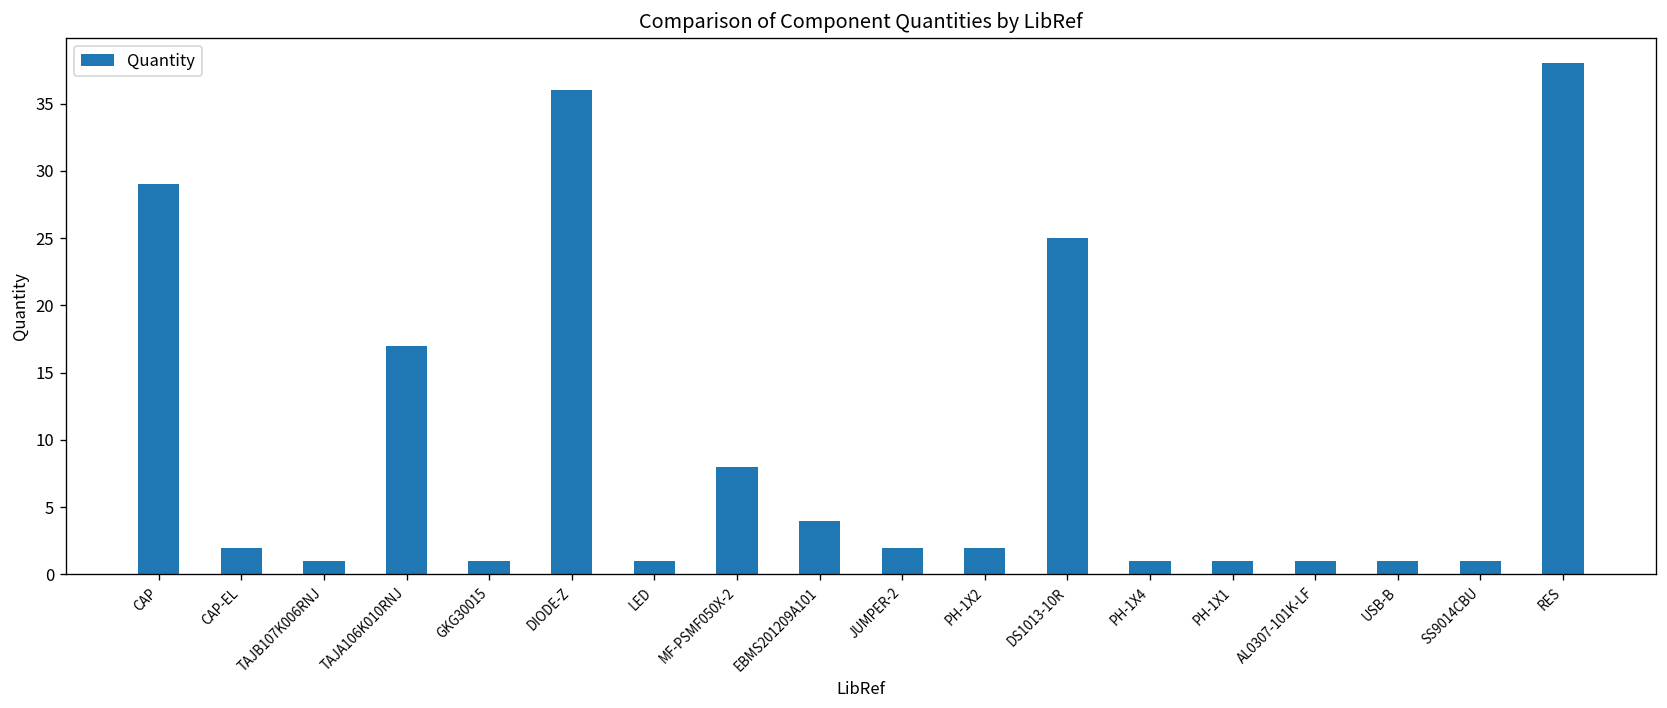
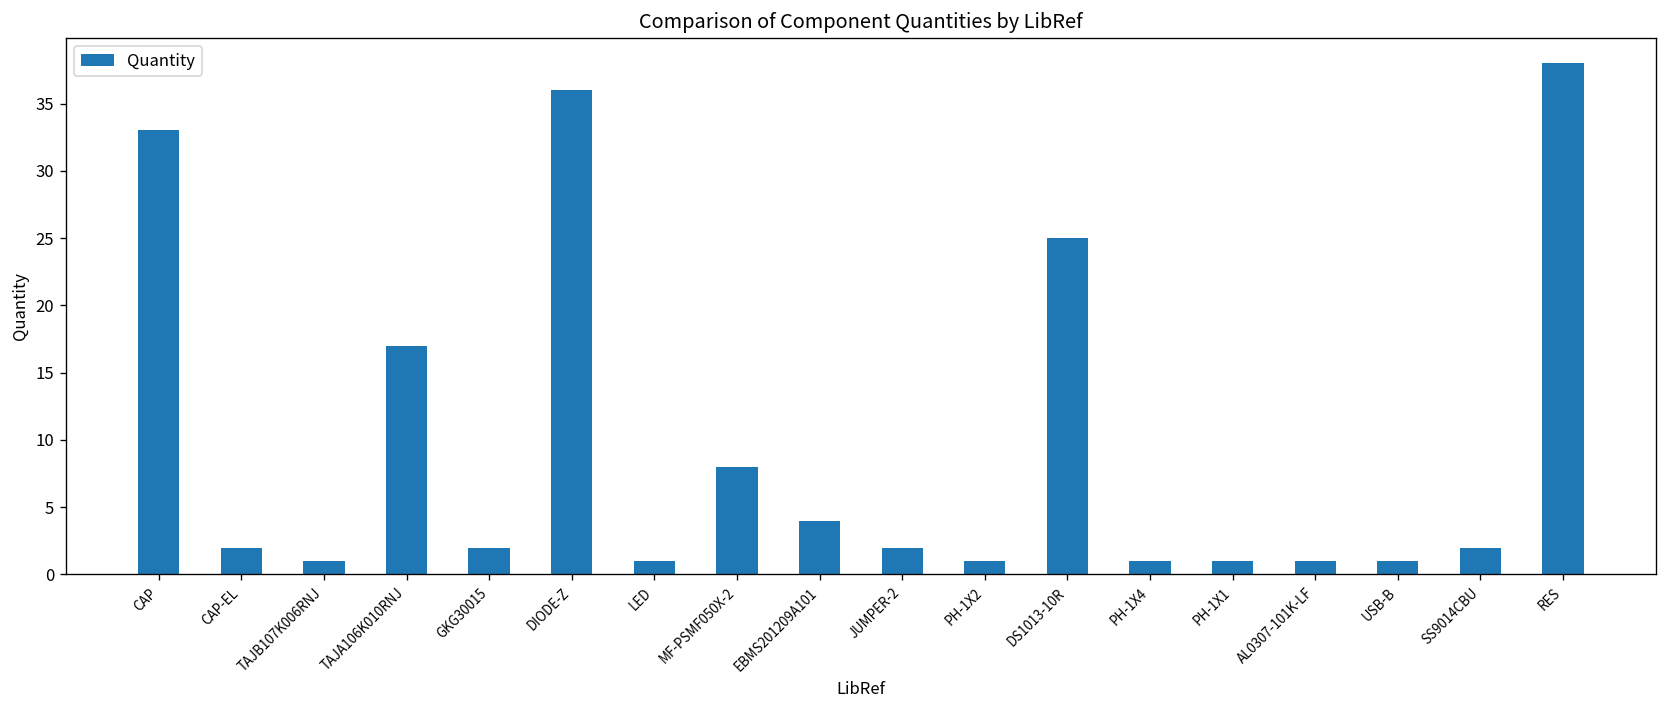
  {
-   "CAP": 29,
+   "CAP": 33,
    "CAP-EL": 2,
    "TAJB107K006RNJ": 1,
    "TAJA106K010RNJ": 17,
-   "GKG30015": 1,
+   "GKG30015": 2,
    "DIODE-Z": 36,
    "LED": 1,
    "MF-PSMF050X-2": 8,
    "EBMS201209A101": 4,
    "JUMPER-2": 2,
-   "PH-1X2": 2,
+   "PH-1X2": 1,
    "DS1013-10R": 25,
    "PH-1X4": 1,
    "PH-1X1": 1,
    "AL0307-101K-LF": 1,
    "USB-B": 1,
-   "SS9014CBU": 1,
+   "SS9014CBU": 2,
    "RES": 38
  }
